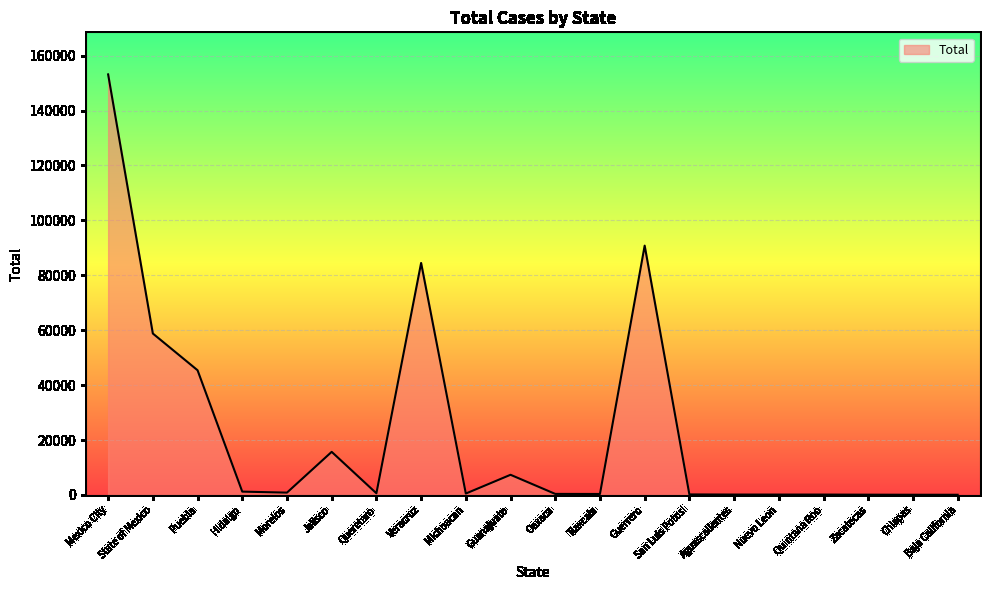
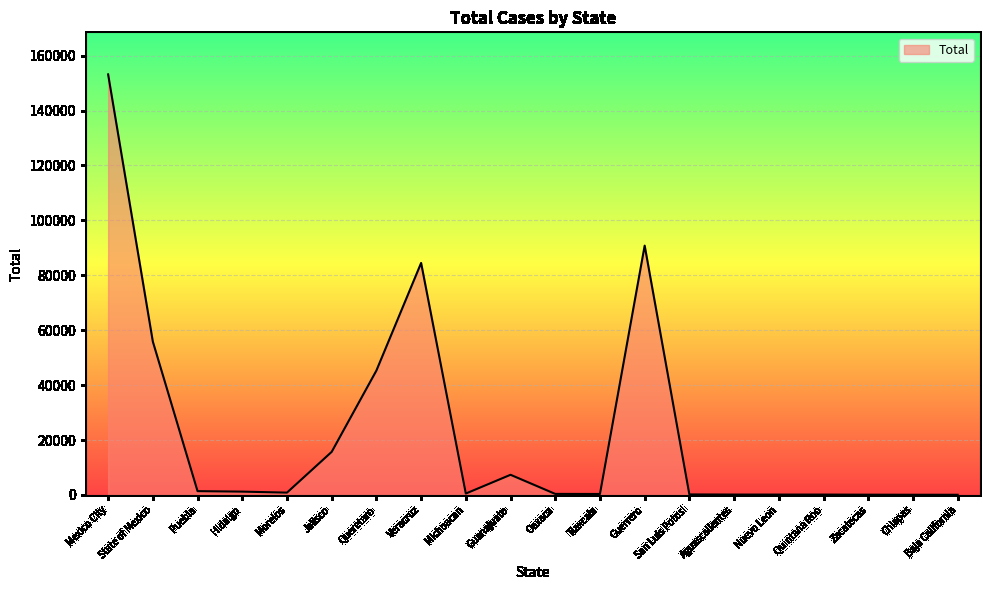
  {
    "Mexico City": 153000,
-   "State of Mexico": 59000,
-   "Puebla": 45000,
+   "State of Mexico": 56000,
+   "Puebla": 1000,
    "Hidalgo": 1000,
    "Morelos": 1000,
    "Jalisco": 16000,
-   "Queretaro": 1000,
+   "Queretaro": 45000,
    "Veracruz": 84000,
    "Michoacan": 1000,
    "Guanajuato": 7000,
    "Oaxaca": 0,
    "Tlaxcala": 0,
    "Guerrero": 91000,
    "San Luis Potosi": 0,
    "Aguascalientes": 0,
    "Nuevo Leon": 0,
    "Quintana Roo": 0,
    "Zacatecas": 0,
    "Chiapas": 0,
    "Baja California": 0
  }
